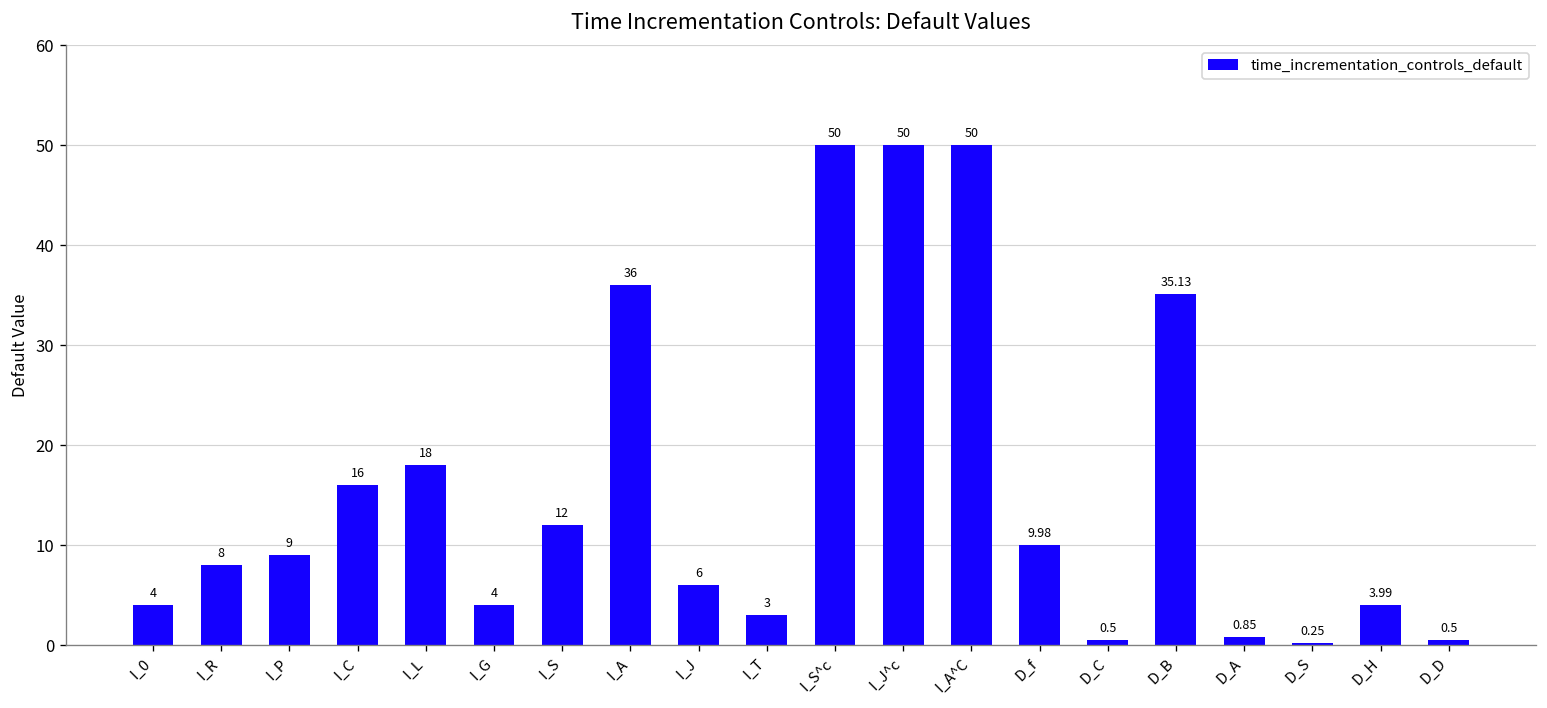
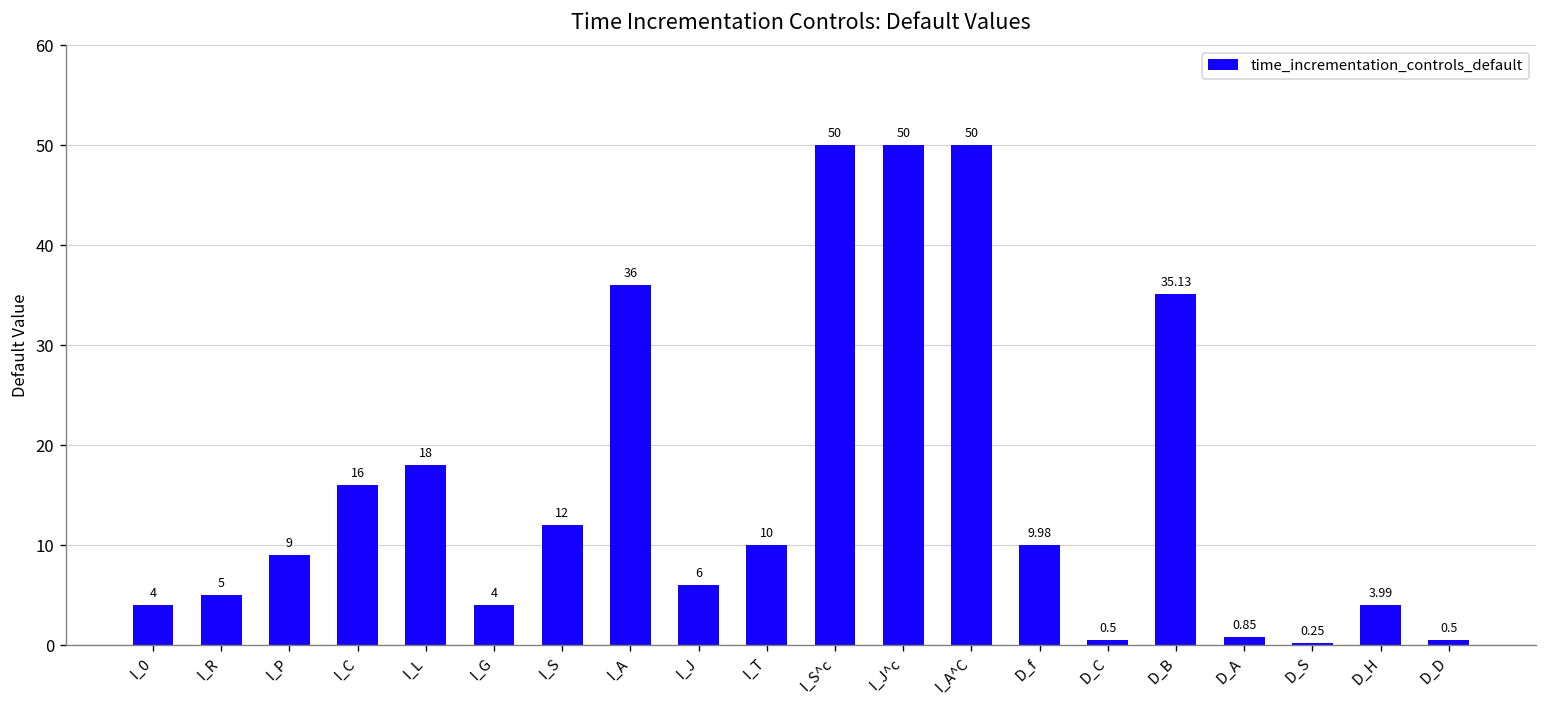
  {
    "I_0": 4,
-   "I_R": 8,
+   "I_R": 5,
    "I_P": 9,
    "I_C": 16,
    "I_L": 18,
    "I_G": 4,
    "I_S": 12,
    "I_A": 36,
    "I_J": 6,
-   "I_T": 3,
+   "I_T": 10,
    "I_S^c": 50,
    "I_J^c": 50,
    "I_A^C": 50,
    "D_f": 9.98,
    "D_C": 0.5,
    "D_B": 35.13,
    "D_A": 0.85,
    "D_S": 0.25,
    "D_H": 3.99,
    "D_D": 0.5
  }
